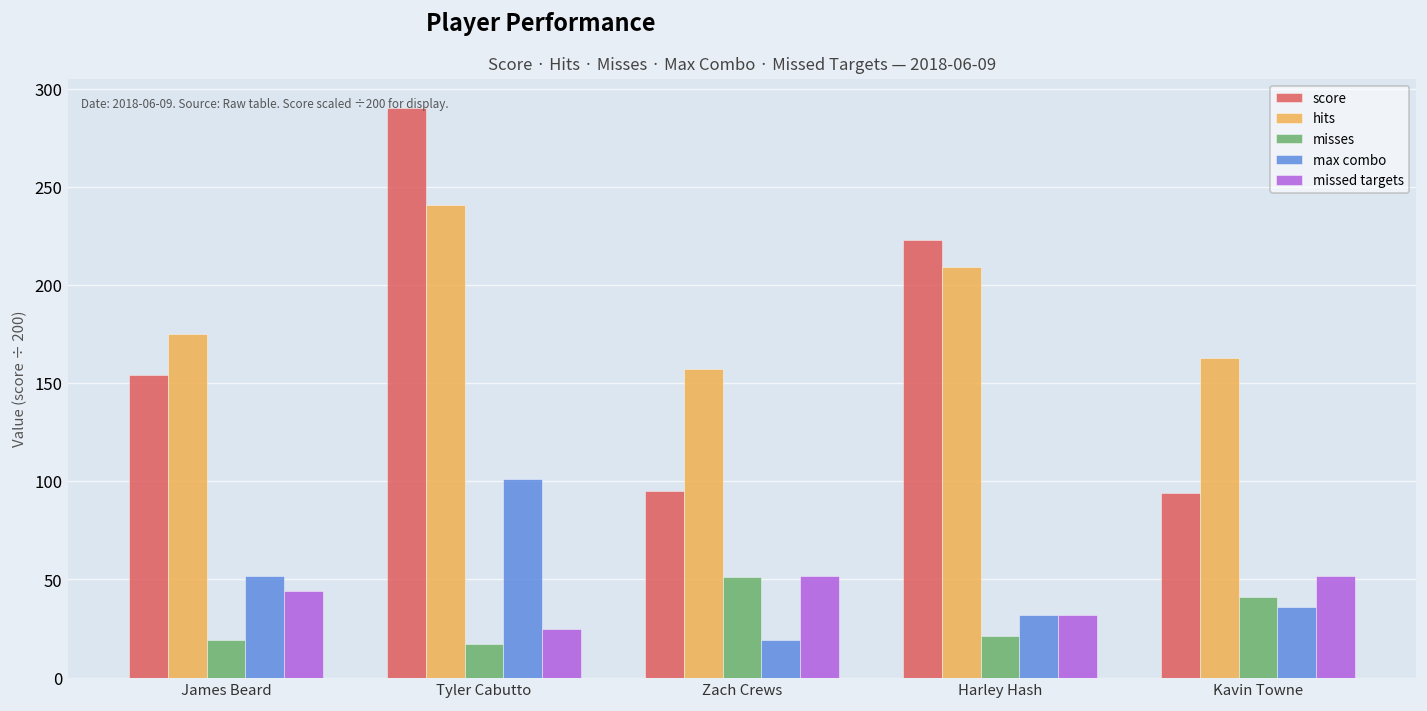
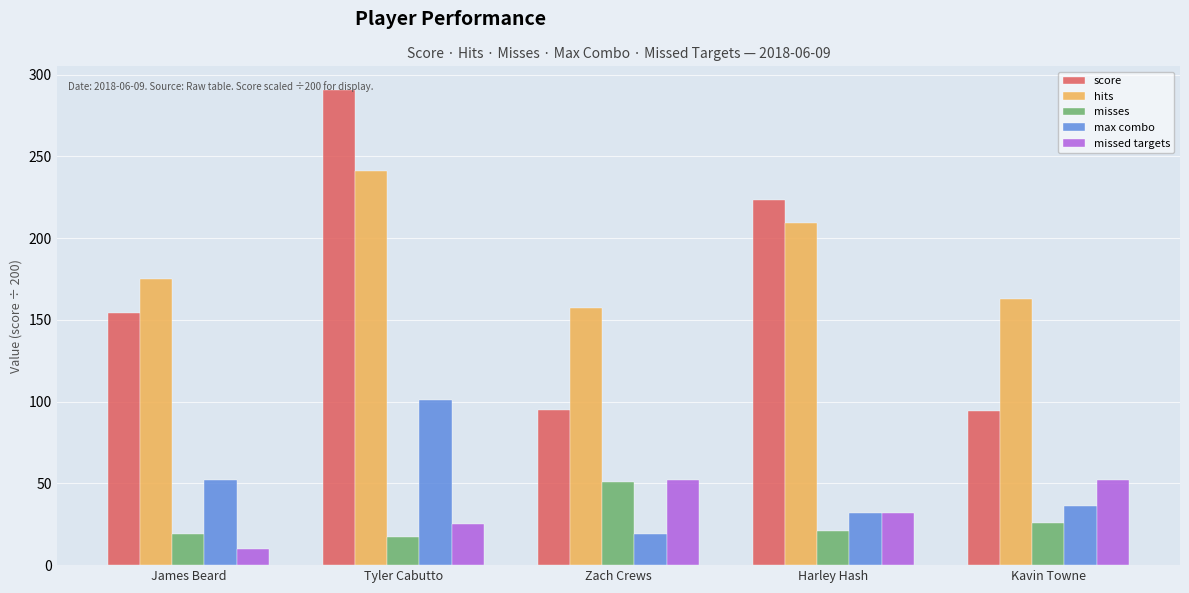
  {
    "score": {
      "James Beard": 154,
      "Zach Crews": 95,
      "Harley Hash": 223,
      "Kavin Towne": 94
    },
    "hits": {
      "James Beard": 175,
      "Tyler Cabutto": 241,
      "Zach Crews": 157,
      "Harley Hash": 209,
      "Kavin Towne": 163
    },
    "misses": {
      "James Beard": 19,
      "Tyler Cabutto": 17,
      "Zach Crews": 51,
      "Harley Hash": 21,
-     "Kavin Towne": 41
+     "Kavin Towne": 26
    },
    "max combo": {
      "James Beard": 52,
      "Tyler Cabutto": 101,
      "Zach Crews": 19,
      "Harley Hash": 32,
      "Kavin Towne": 36
    },
    "missed targets": {
-     "James Beard": 44,
+     "James Beard": 10,
      "Tyler Cabutto": 25,
      "Zach Crews": 52,
      "Harley Hash": 32,
      "Kavin Towne": 52
    }
  }
